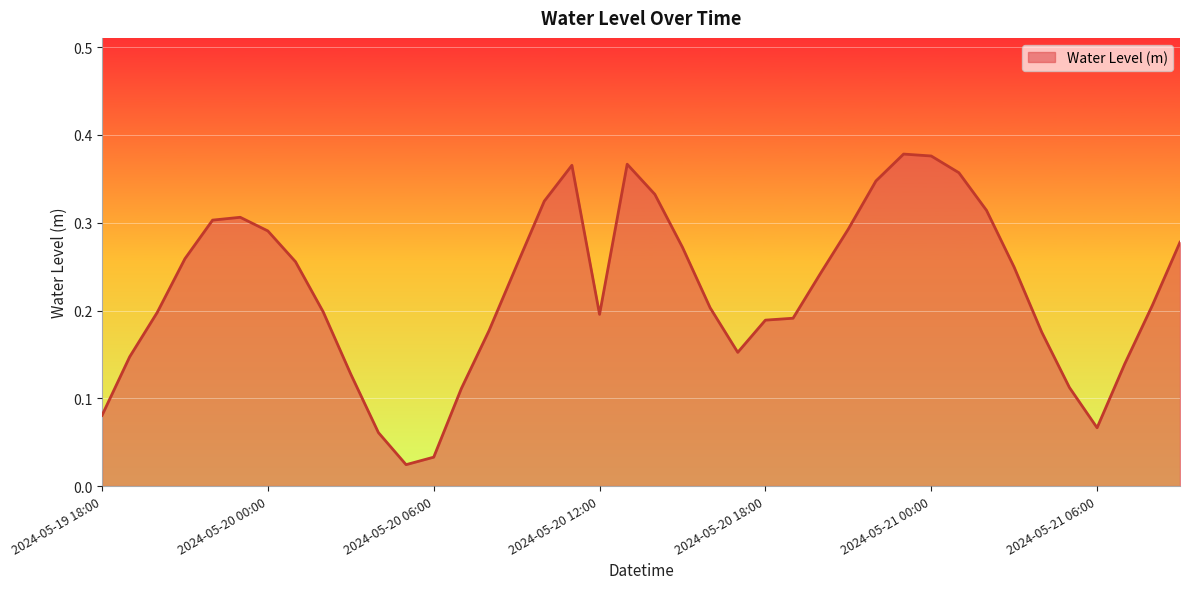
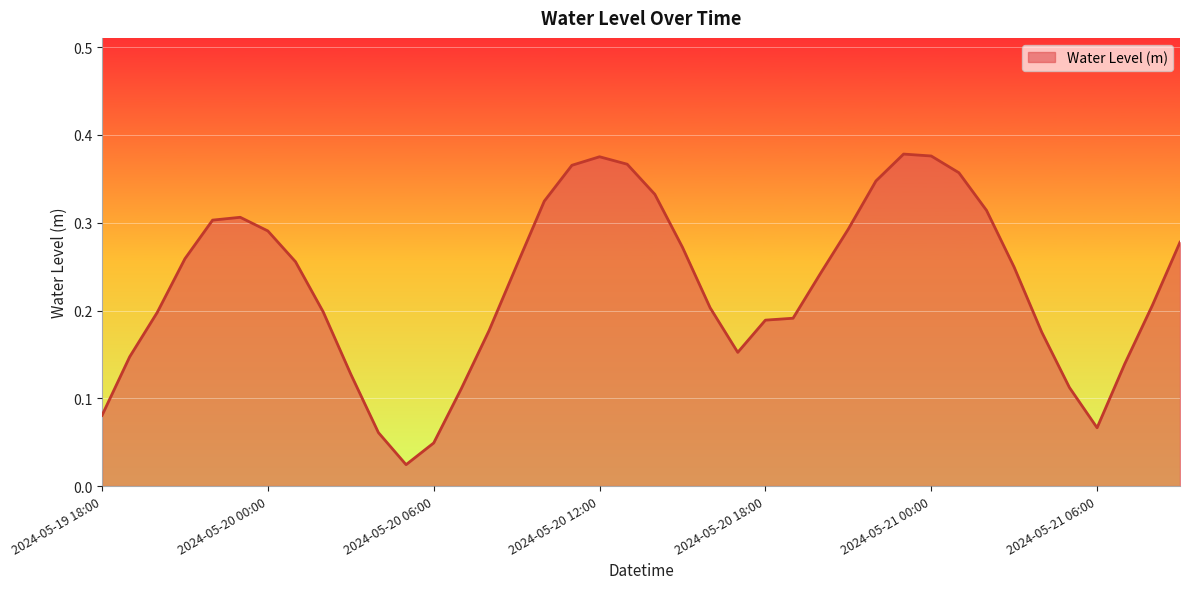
  {
    "2024-05-19 18:00": 0.08,
    "2024-05-20 00:00": 0.29,
-   "2024-05-20 06:00": 0.03,
-   "2024-05-20 12:00": 0.20,
+   "2024-05-20 06:00": 0.05,
+   "2024-05-20 12:00": 0.38,
    "2024-05-20 18:00": 0.19,
    "2024-05-21 00:00": 0.38,
    "2024-05-21 06:00": 0.07
  }
